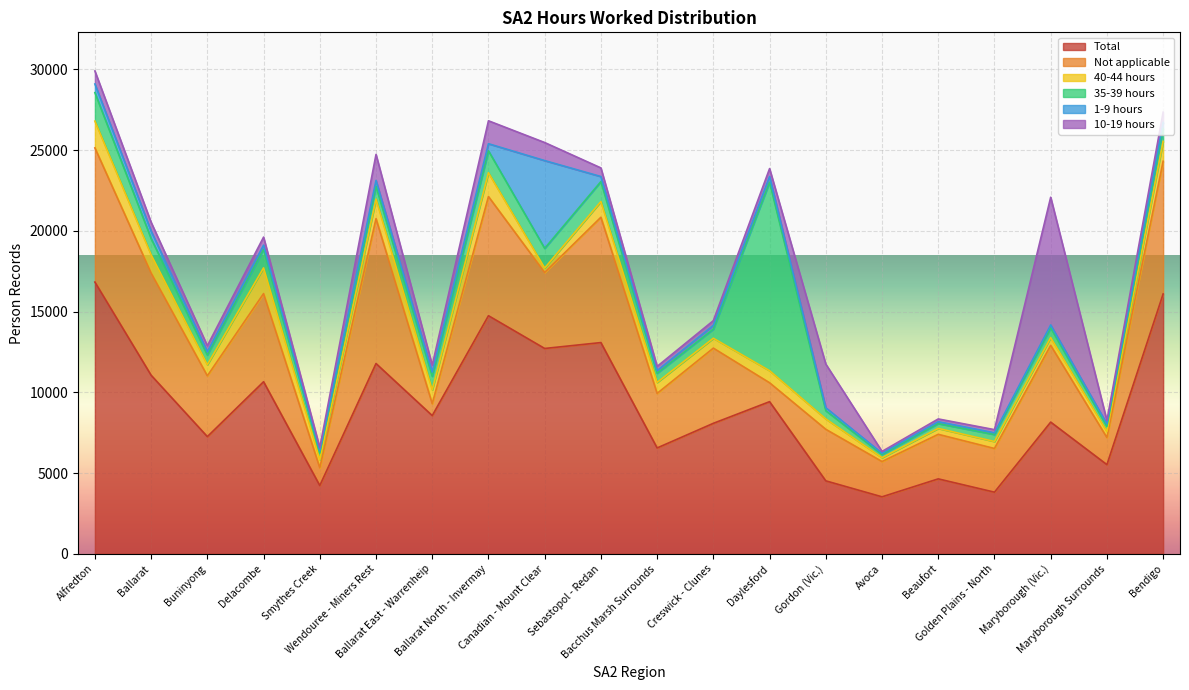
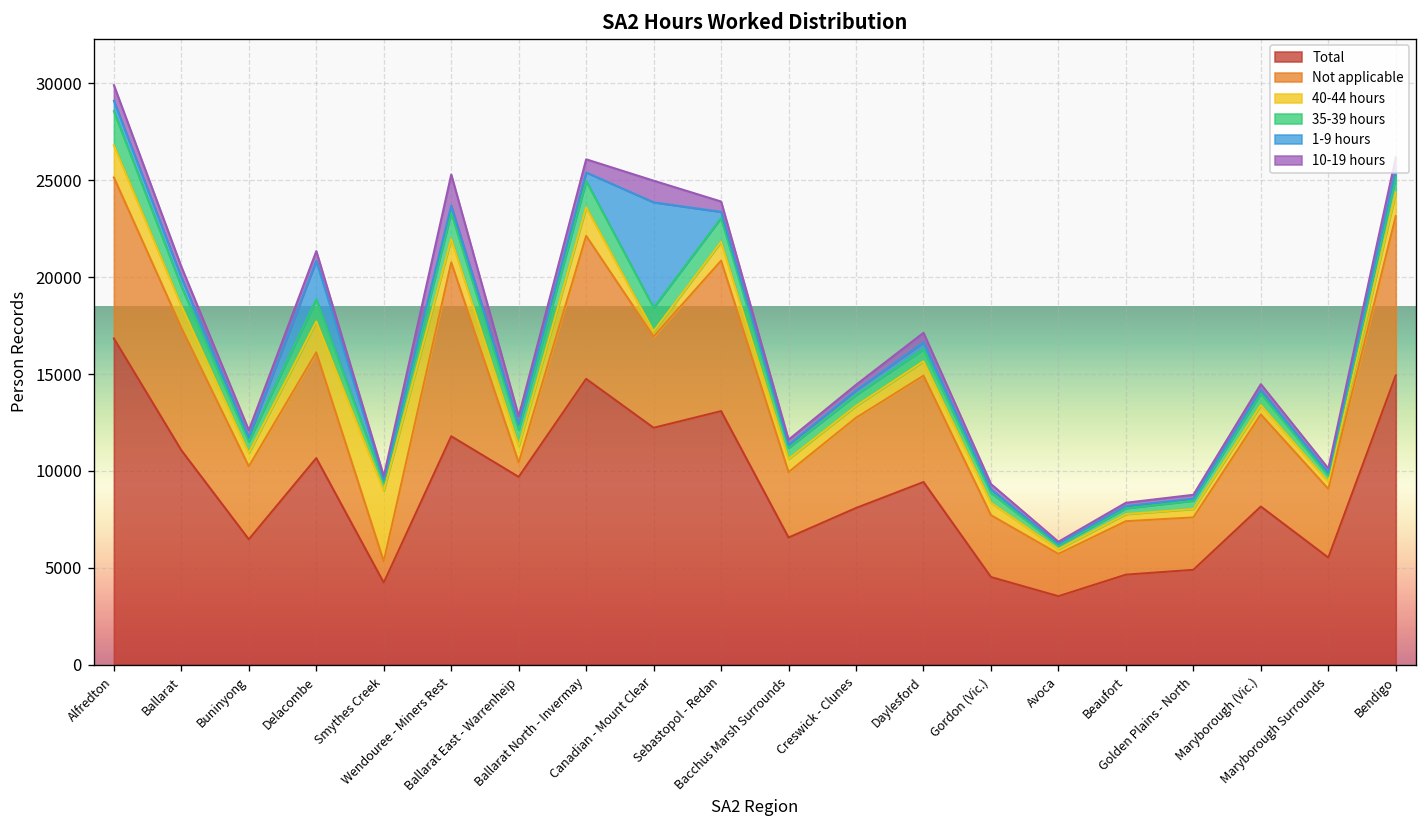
  {
    "Total": {
      "Alfredton": 16800,
      "Ballarat": 11100,
-     "Buninyong": 7300,
+     "Buninyong": 6500,
      "Delacombe": 10700,
      "Smythes Creek": 4200,
      "Wendouree - Miners Rest": 11800,
-     "Ballarat East - Warrenheip": 8600,
+     "Ballarat East - Warrenheip": 9700,
      "Ballarat North - Invermay": 14800,
-     "Canadian - Mount Clear": 12700,
+     "Canadian - Mount Clear": 12200,
      "Sebastopol - Redan": 13100,
      "Bacchus Marsh Surrounds": 6600,
      "Creswick - Clunes": 8100,
      "Daylesford": 9400,
      "Gordon (Vic.)": 4500,
      "Avoca": 3500,
      "Beaufort": 4600,
-     "Golden Plains - North": 3800,
+     "Golden Plains - North": 4900,
      "Maryborough (Vic.)": 8200,
      "Maryborough Surrounds": 5500,
-     "Bendigo": 16100
+     "Bendigo": 14900
    },
    "Not applicable": {
      "Alfredton": 8300,
      "Ballarat": 6300,
      "Buninyong": 3800,
      "Delacombe": 5500,
      "Smythes Creek": 1100,
      "Wendouree - Miners Rest": 9000,
      "Ballarat East - Warrenheip": 700,
      "Ballarat North - Invermay": 7400,
      "Canadian - Mount Clear": 4700,
      "Sebastopol - Redan": 7800,
      "Bacchus Marsh Surrounds": 3400,
      "Creswick - Clunes": 4700,
-     "Daylesford": 1200,
+     "Daylesford": 5500,
      "Gordon (Vic.)": 3200,
      "Avoca": 2200,
      "Beaufort": 2800,
      "Golden Plains - North": 2700,
      "Maryborough (Vic.)": 4800,
-     "Maryborough Surrounds": 1700,
+     "Maryborough Surrounds": 3500,
      "Bendigo": 8200
    },
    "40-44 hours": {
      "Alfredton": 1700,
      "Ballarat": 1100,
      "Buninyong": 700,
      "Delacombe": 1600,
-     "Smythes Creek": 500,
+     "Smythes Creek": 3700,
      "Wendouree - Miners Rest": 1200,
      "Ballarat East - Warrenheip": 900,
      "Ballarat North - Invermay": 1500,
      "Canadian - Mount Clear": 300,
      "Sebastopol - Redan": 1000,
      "Bacchus Marsh Surrounds": 700,
      "Creswick - Clunes": 600,
      "Daylesford": 700,
      "Gordon (Vic.)": 600,
      "Avoca": 200,
      "Beaufort": 400,
      "Golden Plains - North": 400,
      "Maryborough (Vic.)": 500,
      "Maryborough Surrounds": 400,
      "Bendigo": 1200
    },
    "35-39 hours": {
      "Alfredton": 1800,
      "Ballarat": 1000,
      "Buninyong": 600,
      "Delacombe": 1100,
-     "Wendouree - Miners Rest": 800,
+     "Wendouree - Miners Rest": 1300,
      "Ballarat East - Warrenheip": 900,
      "Ballarat North - Invermay": 1400,
      "Canadian - Mount Clear": 1200,
      "Sebastopol - Redan": 1200,
      "Bacchus Marsh Surrounds": 600,
      "Creswick - Clunes": 600,
-     "Daylesford": 11700,
+     "Daylesford": 600,
      "Gordon (Vic.)": 500,
      "Maryborough (Vic.)": 600,
      "Maryborough Surrounds": 300
    },
    "1-9 hours": {
      "Alfredton": 500,
      "Ballarat": 500,
      "Buninyong": 200,
-     "Delacombe": 300,
+     "Delacombe": 2000,
      "Wendouree - Miners Rest": 400,
      "Ballarat East - Warrenheip": 300,
      "Ballarat North - Invermay": 400,
      "Canadian - Mount Clear": 5400,
      "Sebastopol - Redan": 300,
      "Bacchus Marsh Surrounds": 200,
      "Creswick - Clunes": 200,
      "Daylesford": 400,
      "Gordon (Vic.)": 200,
      "Maryborough (Vic.)": 200,
      "Maryborough Surrounds": 200
    },
    "10-19 hours": {
      "Alfredton": 800,
      "Ballarat": 500,
      "Buninyong": 400,
      "Delacombe": 500,
      "Smythes Creek": 200,
      "Wendouree - Miners Rest": 1600,
      "Ballarat East - Warrenheip": 400,
-     "Ballarat North - Invermay": 1400,
+     "Ballarat North - Invermay": 700,
      "Canadian - Mount Clear": 1100,
      "Sebastopol - Redan": 500,
      "Bacchus Marsh Surrounds": 300,
      "Creswick - Clunes": 300,
      "Daylesford": 500,
-     "Gordon (Vic.)": 2700,
+     "Gordon (Vic.)": 300,
      "Beaufort": 200,
      "Golden Plains - North": 200,
-     "Maryborough (Vic.)": 7900,
+     "Maryborough (Vic.)": 300,
      "Maryborough Surrounds": 200
    }
  }
